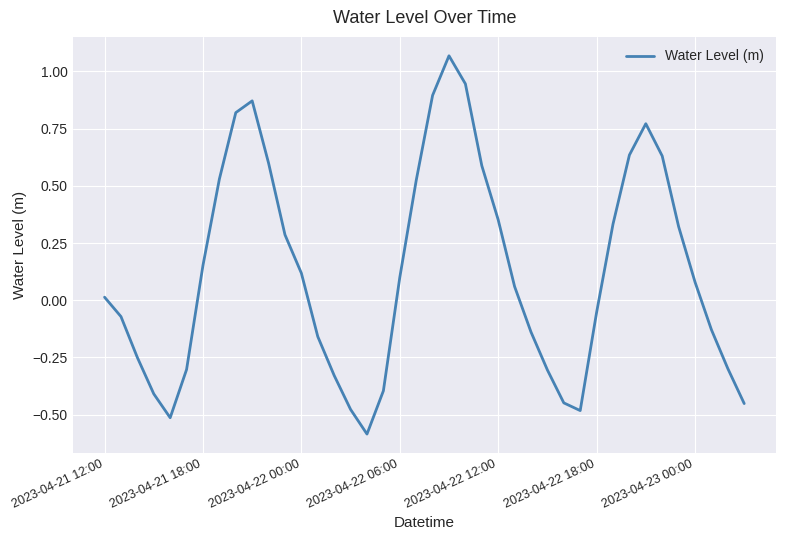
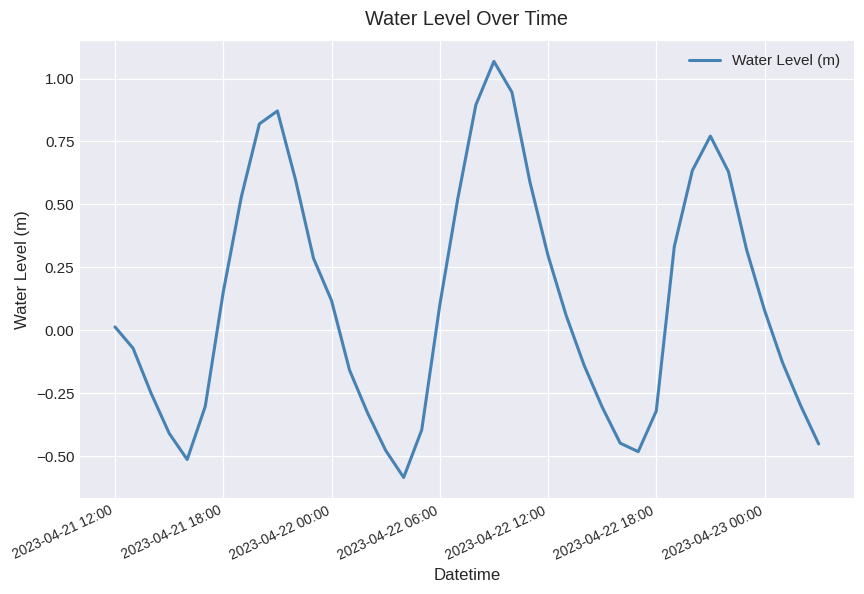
  {
    "2023-04-21 12:00": 0.01,
    "2023-04-21 18:00": 0.15,
    "2023-04-22 00:00": 0.12,
    "2023-04-22 06:00": 0.10,
-   "2023-04-22 12:00": 0.35,
-   "2023-04-22 18:00": -0.05,
+   "2023-04-22 12:00": 0.30,
+   "2023-04-22 18:00": -0.32,
    "2023-04-23 00:00": 0.08
  }
